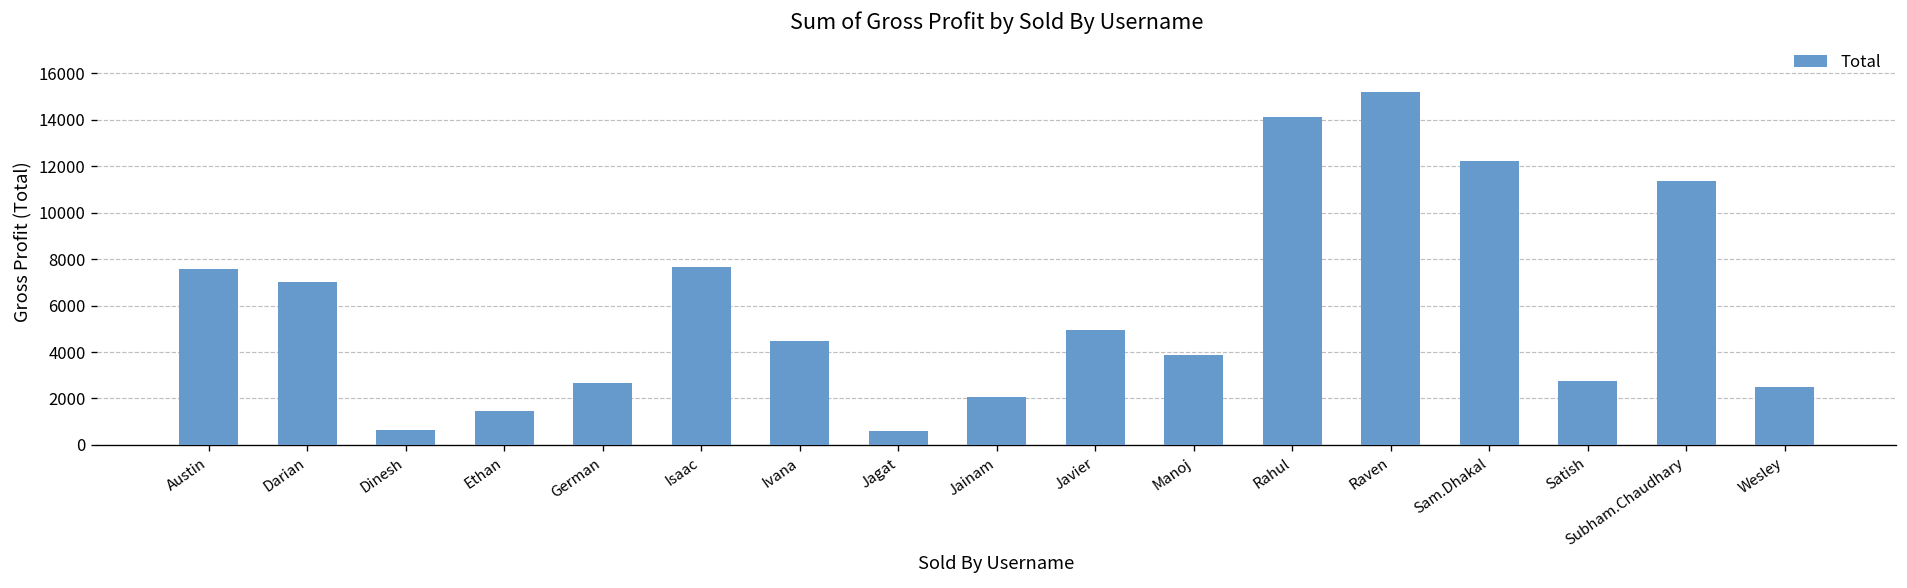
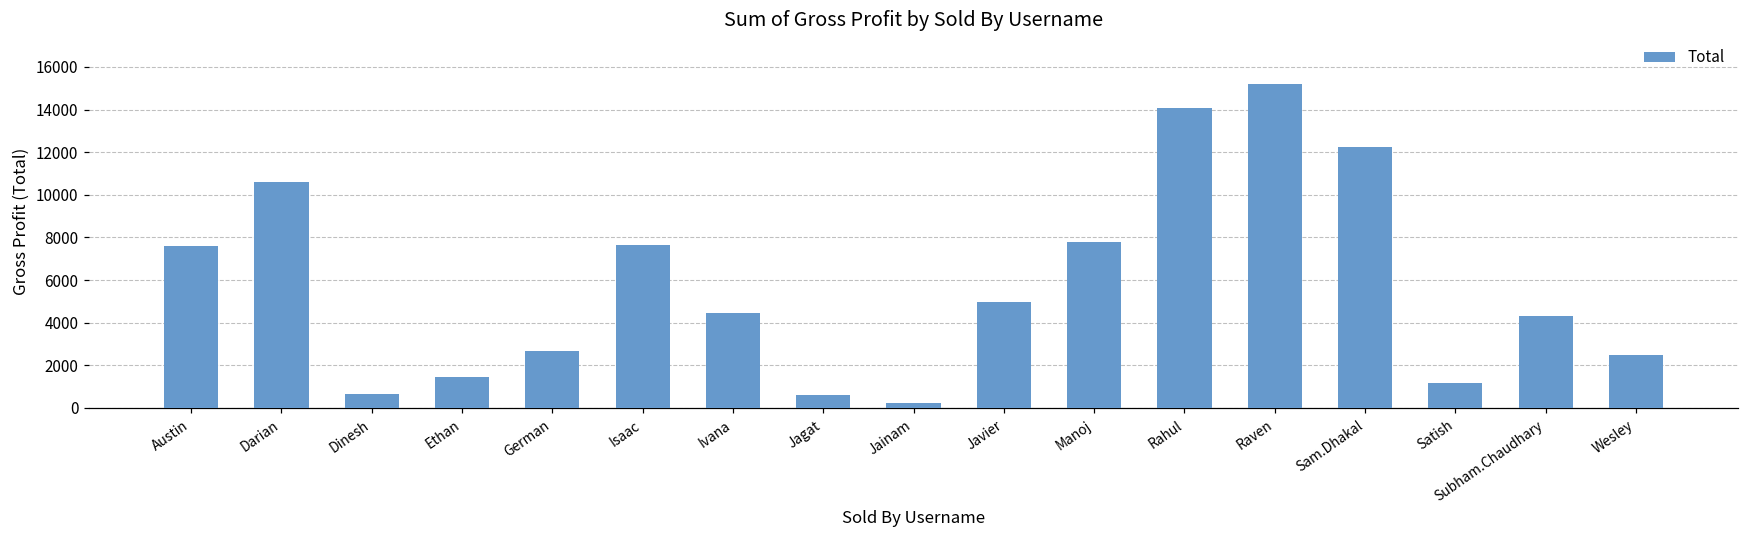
  {
    "Austin": 7600,
-   "Darian": 7000,
+   "Darian": 10600,
    "Dinesh": 700,
    "Ethan": 1400,
    "German": 2700,
    "Isaac": 7700,
    "Ivana": 4500,
    "Jagat": 600,
-   "Jainam": 2100,
+   "Jainam": 200,
    "Javier": 5000,
-   "Manoj": 3900,
+   "Manoj": 7800,
    "Rahul": 14100,
    "Raven": 15200,
    "Sam.Dhakal": 12200,
-   "Satish": 2800,
-   "Subham.Chaudhary": 11400,
+   "Satish": 1200,
+   "Subham.Chaudhary": 4300,
    "Wesley": 2500
  }
